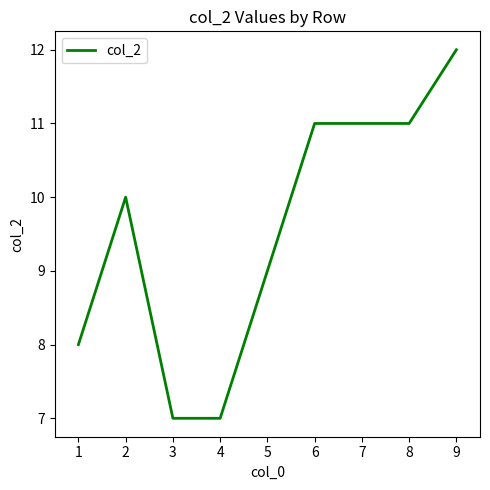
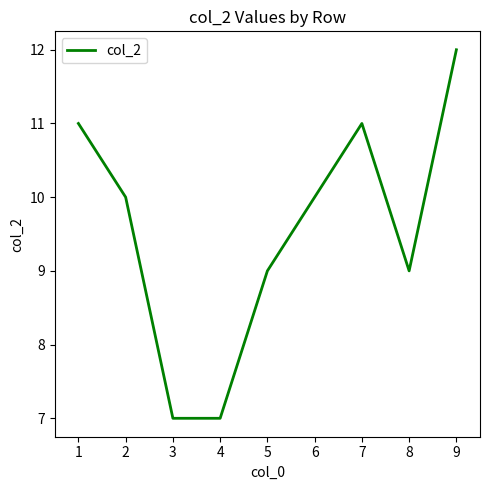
  {
-   "1": 8,
+   "1": 11,
    "2": 10,
    "3": 7,
    "4": 7,
    "5": 9,
-   "6": 11,
+   "6": 10,
    "7": 11,
-   "8": 11,
+   "8": 9,
    "9": 12
  }
